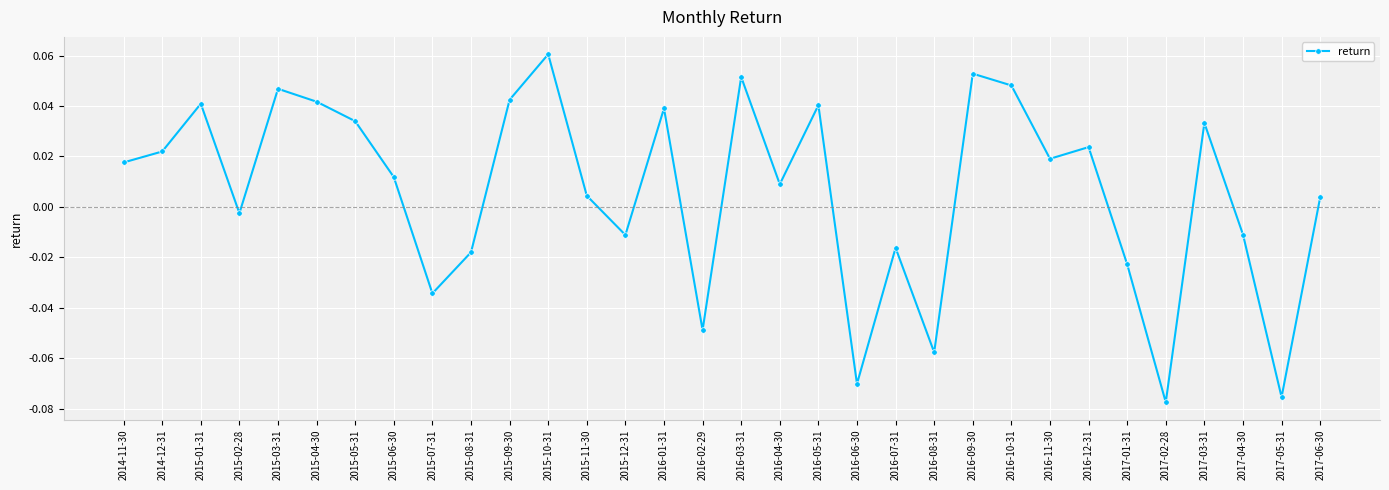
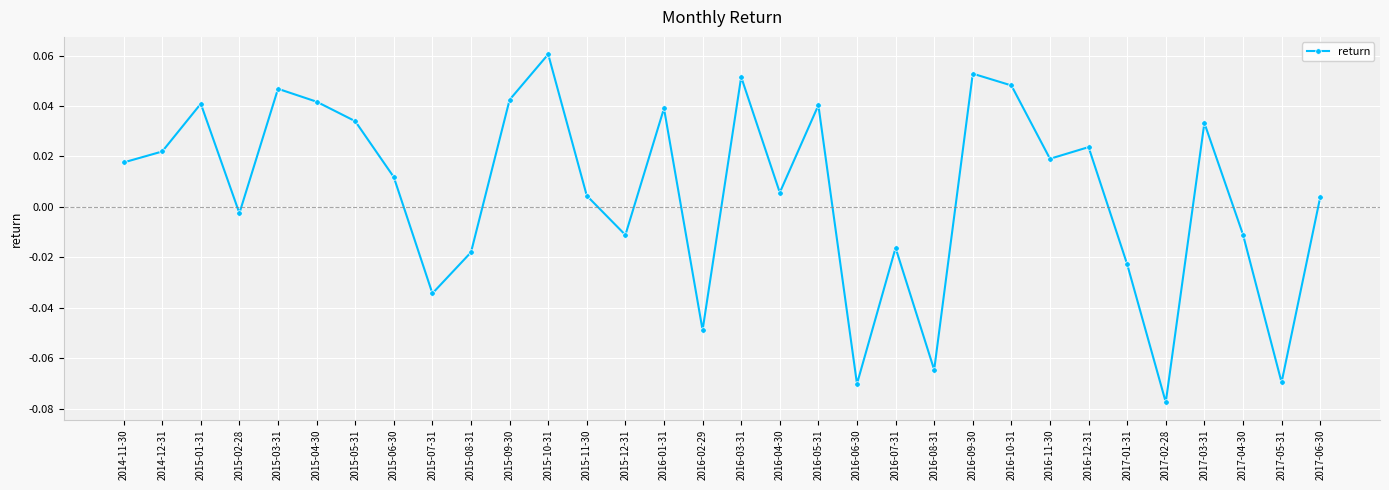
  {
    "2014-11-30": 0.018,
    "2014-12-31": 0.022,
    "2015-01-31": 0.041,
    "2015-02-28": -0.003,
    "2015-03-31": 0.047,
    "2015-04-30": 0.042,
    "2015-05-31": 0.034,
    "2015-06-30": 0.012,
    "2015-07-31": -0.034,
    "2015-08-31": -0.018,
    "2015-09-30": 0.042,
    "2015-10-31": 0.060,
    "2015-11-30": 0.004,
    "2015-12-31": -0.011,
    "2016-01-31": 0.039,
    "2016-02-29": -0.049,
    "2016-03-31": 0.051,
-   "2016-04-30": 0.009,
+   "2016-04-30": 0.006,
    "2016-05-31": 0.040,
    "2016-06-30": -0.070,
    "2016-07-31": -0.016,
-   "2016-08-31": -0.058,
+   "2016-08-31": -0.065,
    "2016-09-30": 0.053,
    "2016-10-31": 0.048,
    "2016-11-30": 0.019,
    "2016-12-31": 0.024,
    "2017-01-31": -0.023,
    "2017-02-28": -0.077,
    "2017-03-31": 0.033,
    "2017-04-30": -0.011,
-   "2017-05-31": -0.075,
+   "2017-05-31": -0.070,
    "2017-06-30": 0.004
  }
